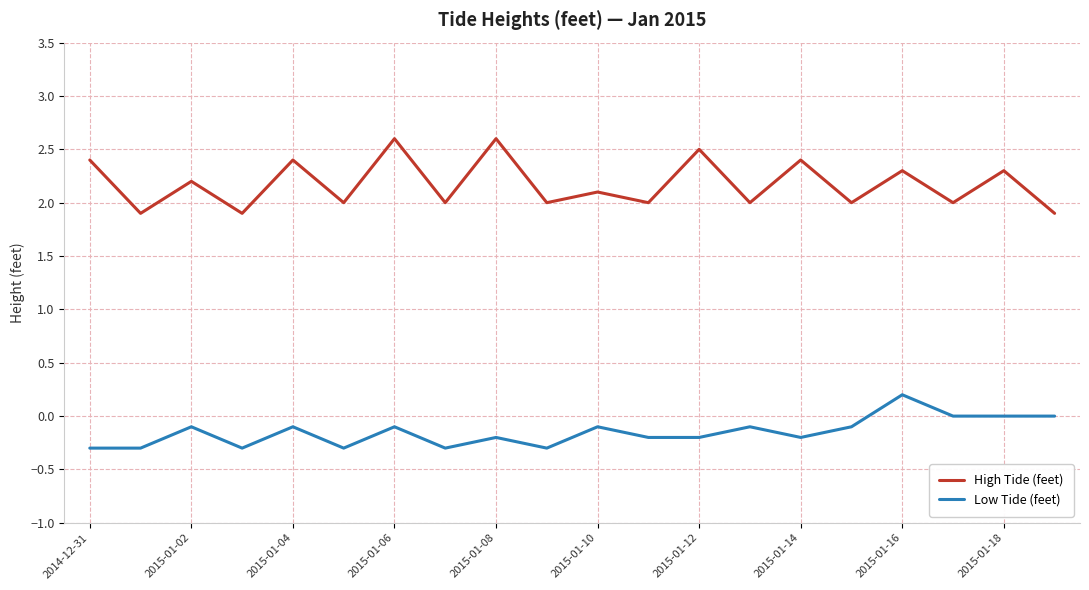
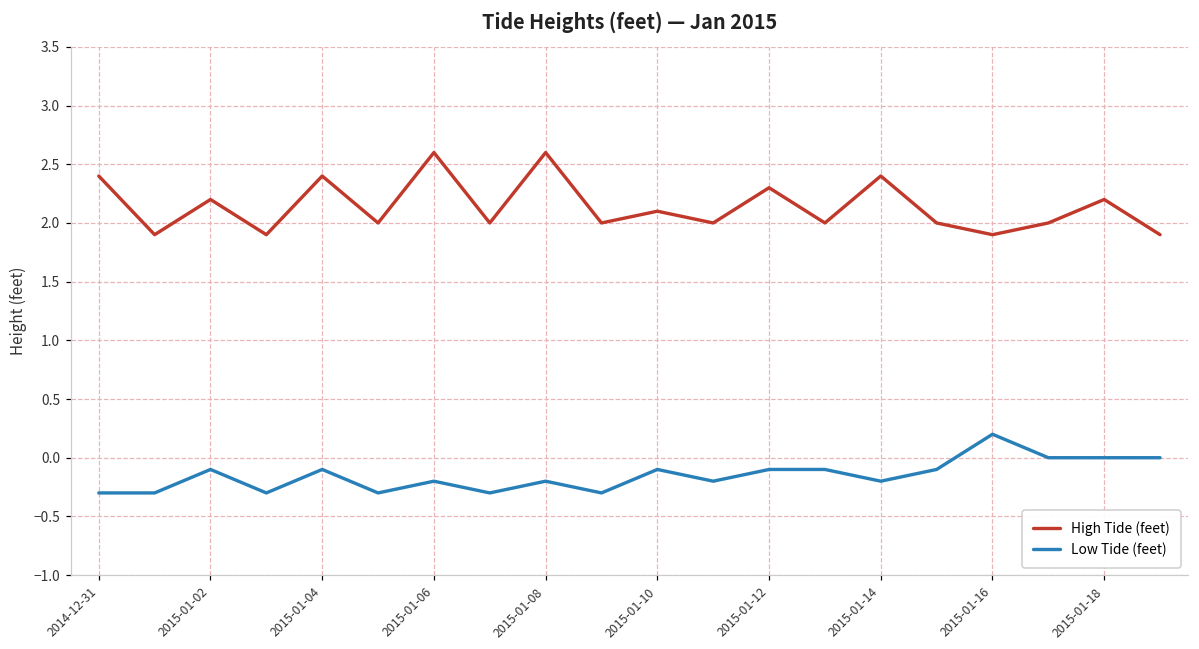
  {
    "High Tide (feet)": {
      "2014-12-31": 2.4,
      "2015-01-02": 2.2,
      "2015-01-04": 2.4,
      "2015-01-06": 2.6,
      "2015-01-08": 2.6,
      "2015-01-10": 2.1,
-     "2015-01-12": 2.5,
+     "2015-01-12": 2.3,
      "2015-01-14": 2.4,
-     "2015-01-16": 2.3,
-     "2015-01-18": 2.3
+     "2015-01-16": 1.9,
+     "2015-01-18": 2.2
    },
    "Low Tide (feet)": {
      "2014-12-31": -0.3,
      "2015-01-02": -0.1,
      "2015-01-04": -0.1,
-     "2015-01-06": -0.1,
+     "2015-01-06": -0.2,
      "2015-01-08": -0.2,
      "2015-01-10": -0.1,
-     "2015-01-12": -0.2,
+     "2015-01-12": -0.1,
      "2015-01-14": -0.2,
      "2015-01-16": 0.2,
      "2015-01-18": 0.0
    }
  }
